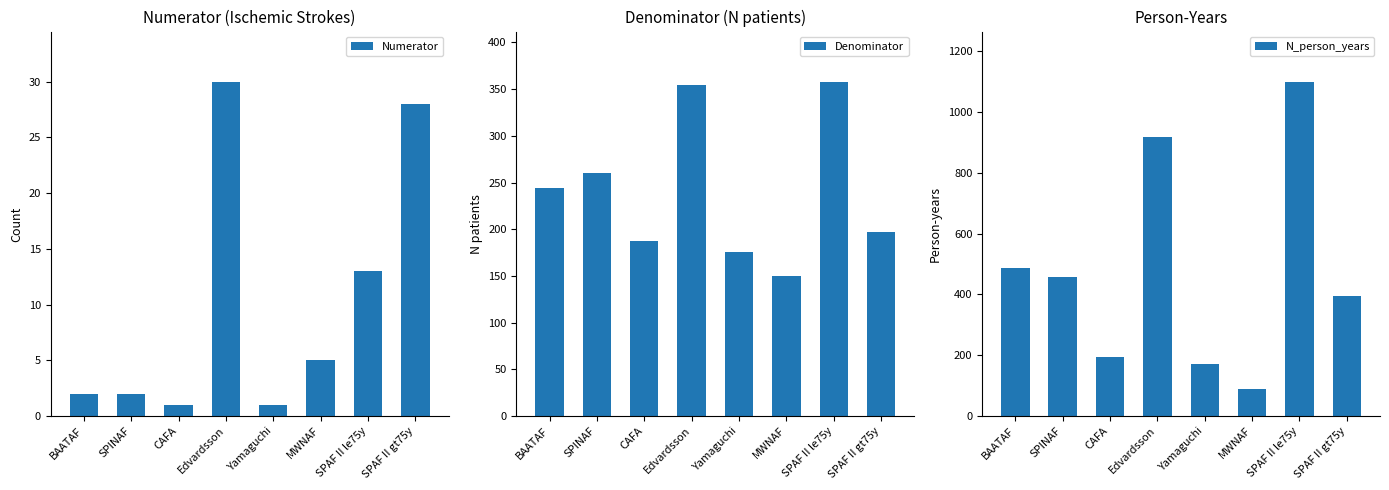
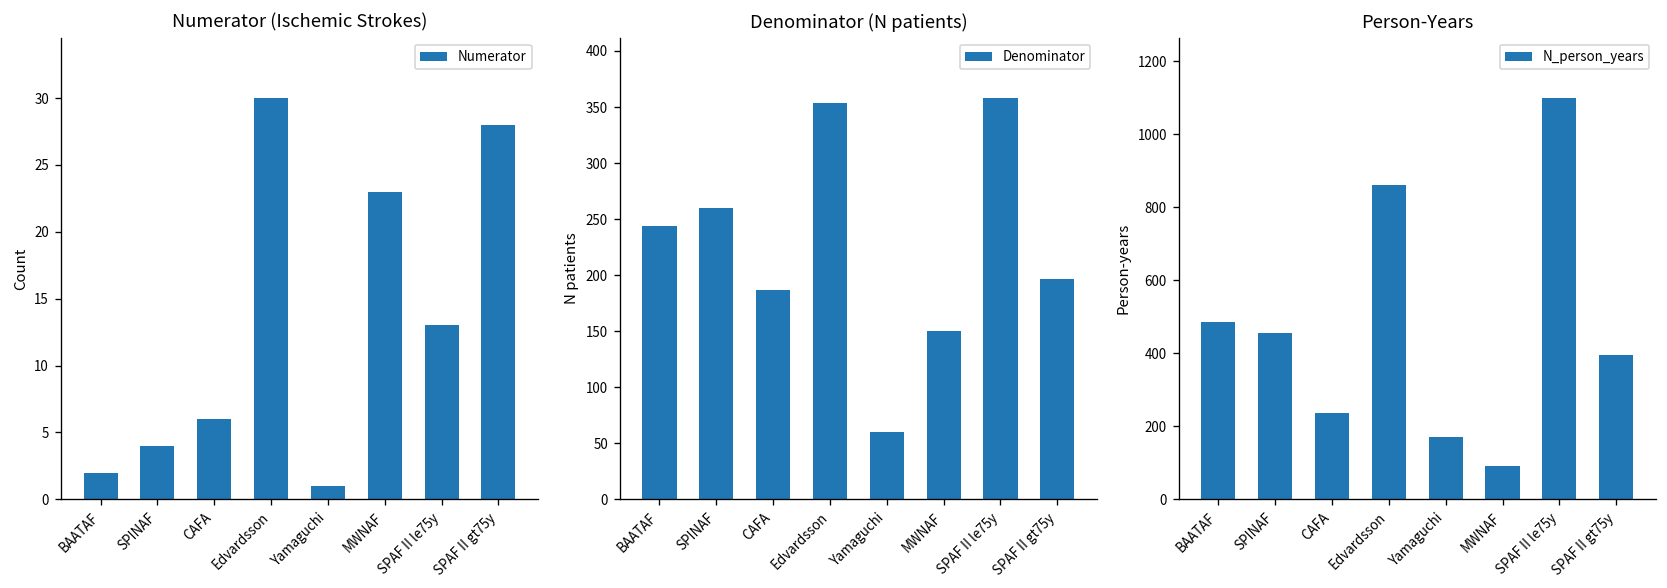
  {
    "Numerator (Ischemic Strokes)": {
      "BAATAF": 2,
-     "SPINAF": 2,
-     "CAFA": 1,
+     "SPINAF": 4,
+     "CAFA": 6,
      "Edvardsson": 30,
      "Yamaguchi": 1,
-     "MWNAF": 5,
+     "MWNAF": 23,
      "SPAF II le75y": 13,
      "SPAF II gt75y": 28
    },
    "Denominator (N patients)": {
      "BAATAF": 240,
      "SPINAF": 260,
      "CAFA": 190,
      "Edvardsson": 350,
-     "Yamaguchi": 180,
+     "Yamaguchi": 60,
      "MWNAF": 150,
      "SPAF II le75y": 360,
      "SPAF II gt75y": 200
    },
    "Person-Years": {
      "BAATAF": 490,
      "SPINAF": 460,
-     "CAFA": 190,
-     "Edvardsson": 920,
+     "CAFA": 240,
+     "Edvardsson": 860,
      "Yamaguchi": 170,
      "MWNAF": 90,
      "SPAF II le75y": 1100,
      "SPAF II gt75y": 390
    }
  }
